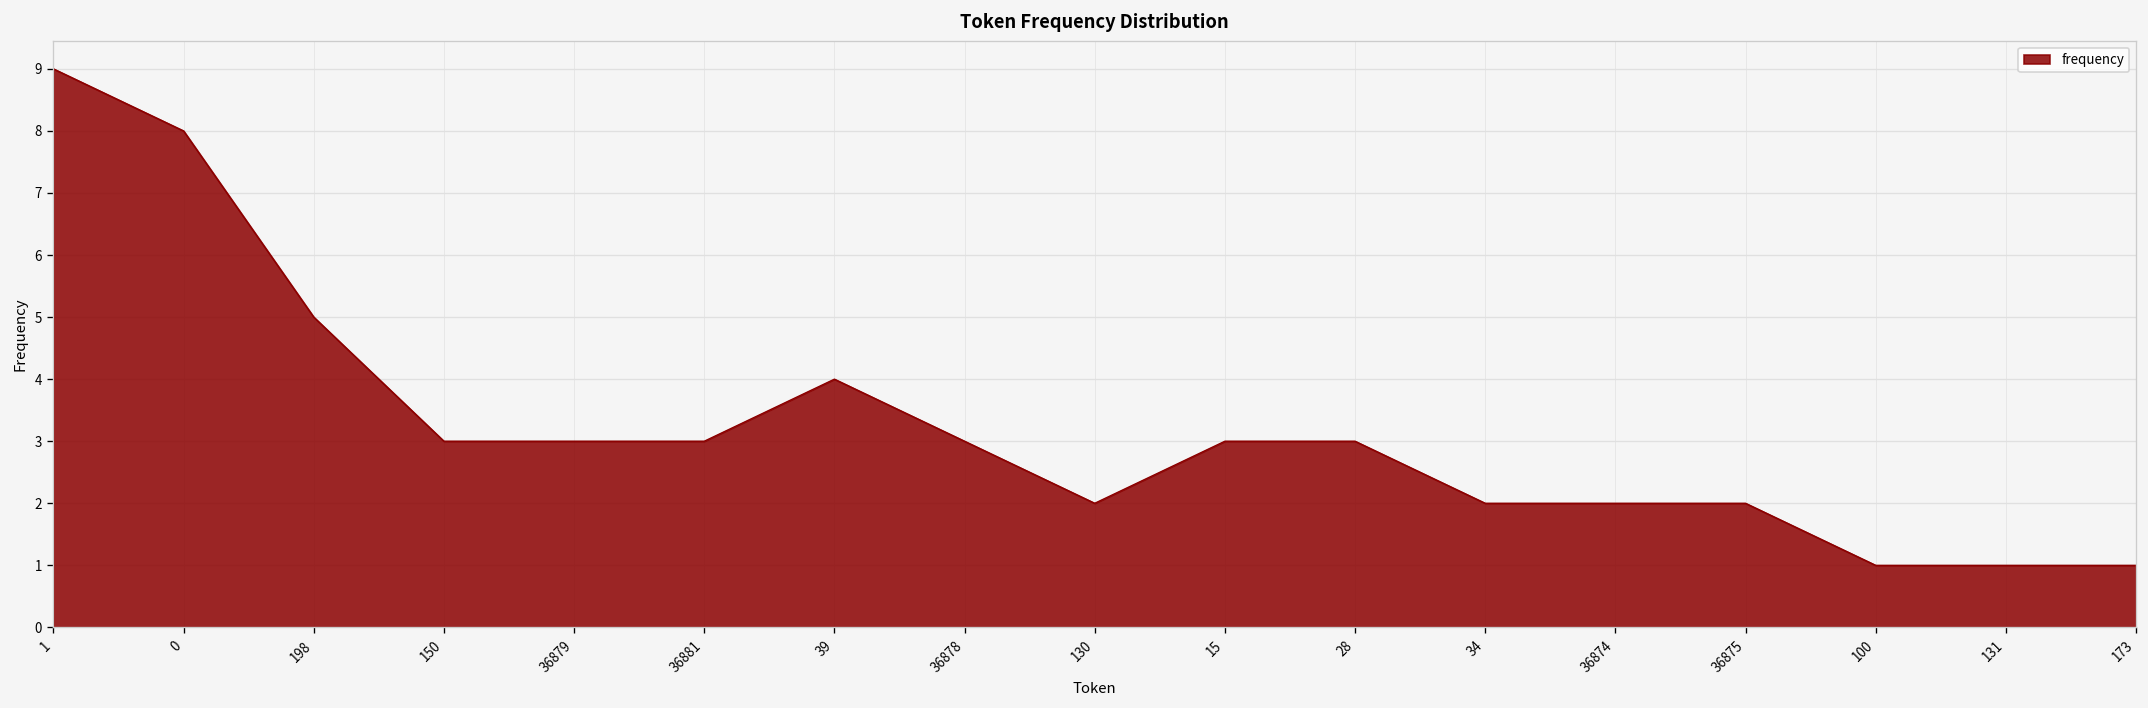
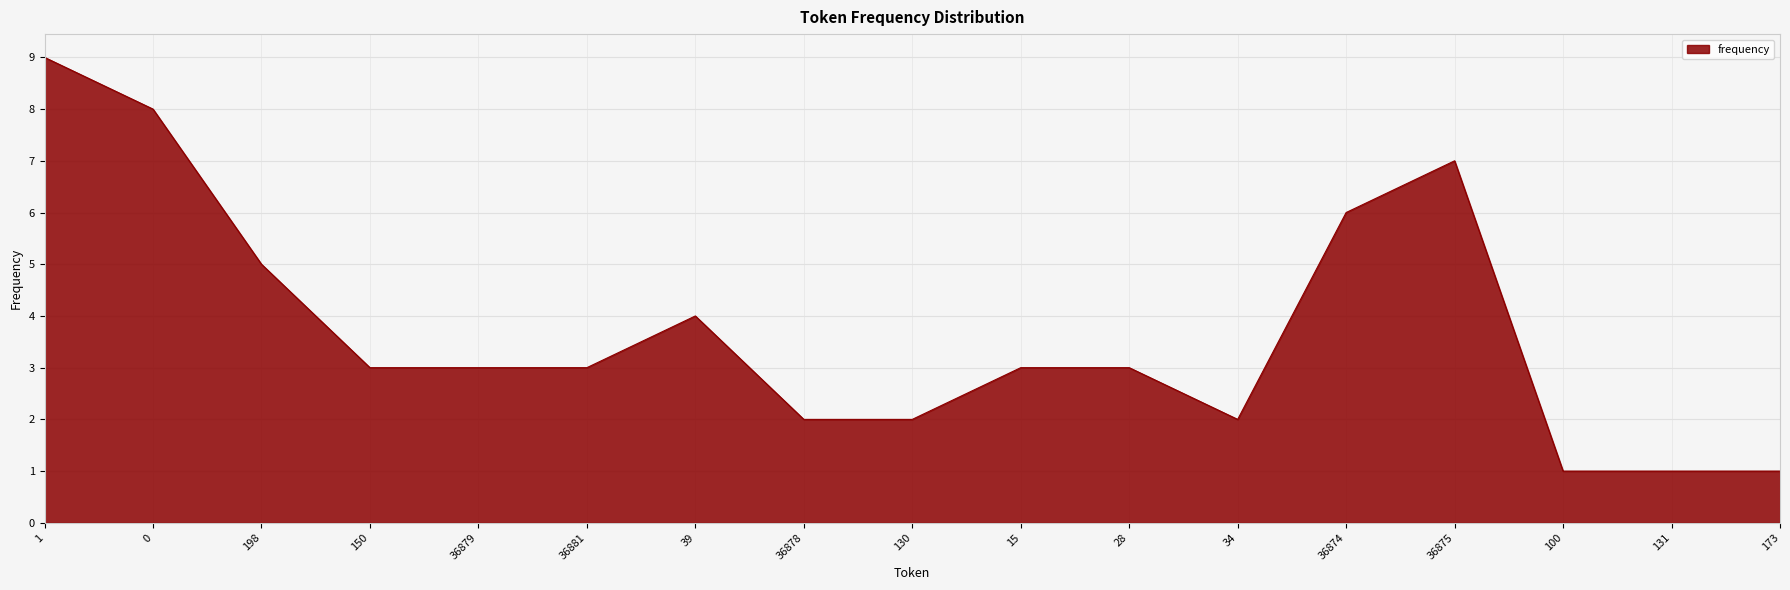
  {
    "1": 9,
    "0": 8,
    "198": 5,
    "150": 3,
    "36879": 3,
    "36881": 3,
    "39": 4,
-   "36878": 3,
+   "36878": 2,
    "130": 2,
    "15": 3,
    "28": 3,
    "34": 2,
-   "36874": 2,
-   "36875": 2,
+   "36874": 6,
+   "36875": 7,
    "100": 1,
    "131": 1,
    "173": 1
  }
